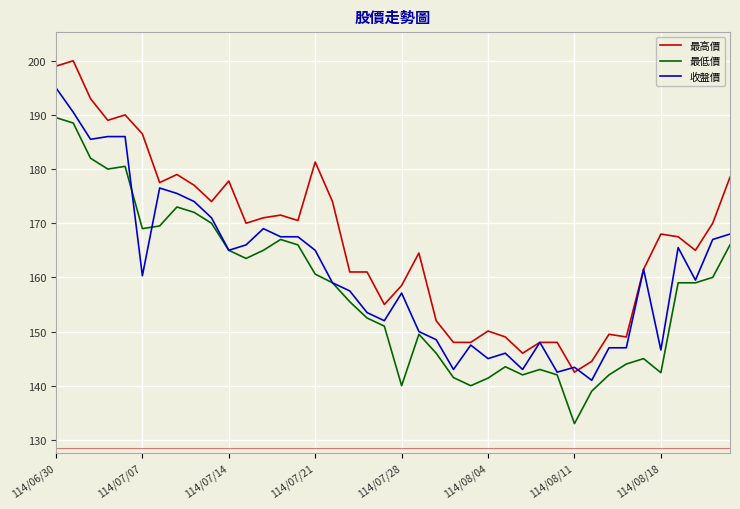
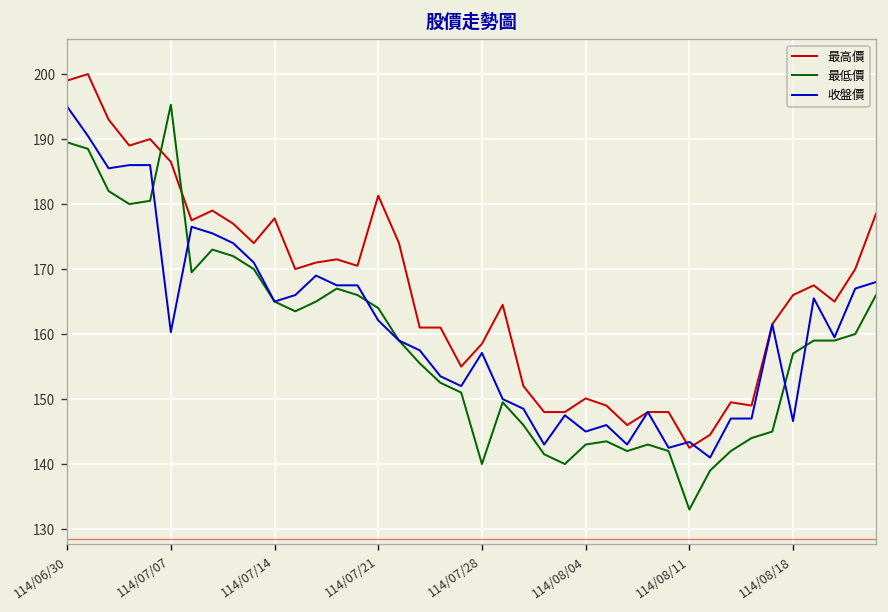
  {
    "最高價": {
      "114/06/30": 199,
      "114/07/07": 187,
      "114/07/14": 178,
      "114/07/21": 181,
      "114/07/28": 159,
      "114/08/04": 150,
      "114/08/11": 143,
-     "114/08/18": 168
+     "114/08/18": 166
    },
    "最低價": {
      "114/06/30": 190,
-     "114/07/07": 169,
-     "114/07/21": 161,
+     "114/07/07": 195,
+     "114/07/21": 164,
      "114/07/28": 140,
-     "114/08/04": 141,
+     "114/08/04": 143,
      "114/08/11": 133,
-     "114/08/18": 142
+     "114/08/18": 157
    },
    "收盤價": {
      "114/06/30": 195,
      "114/07/07": 160,
-     "114/07/21": 165,
+     "114/07/21": 162,
      "114/07/28": 157,
      "114/08/04": 145,
      "114/08/11": 143,
      "114/08/18": 147
    }
  }
